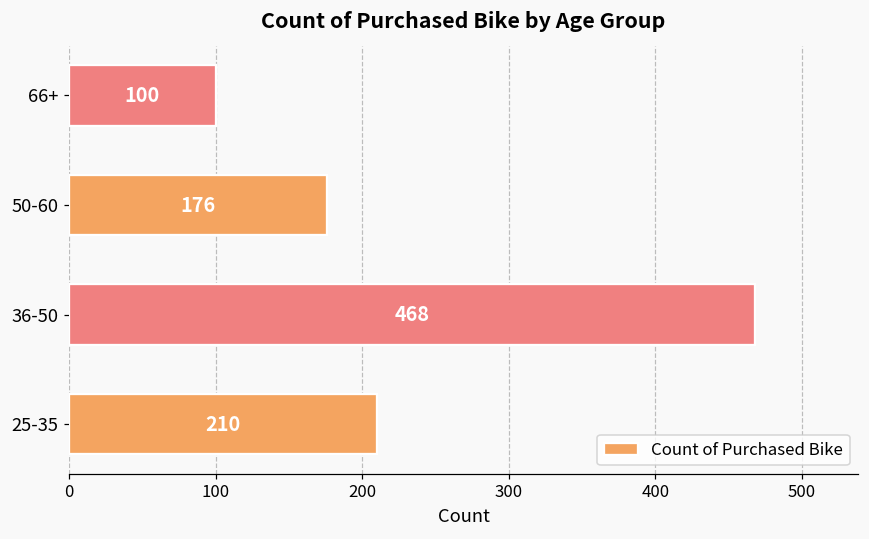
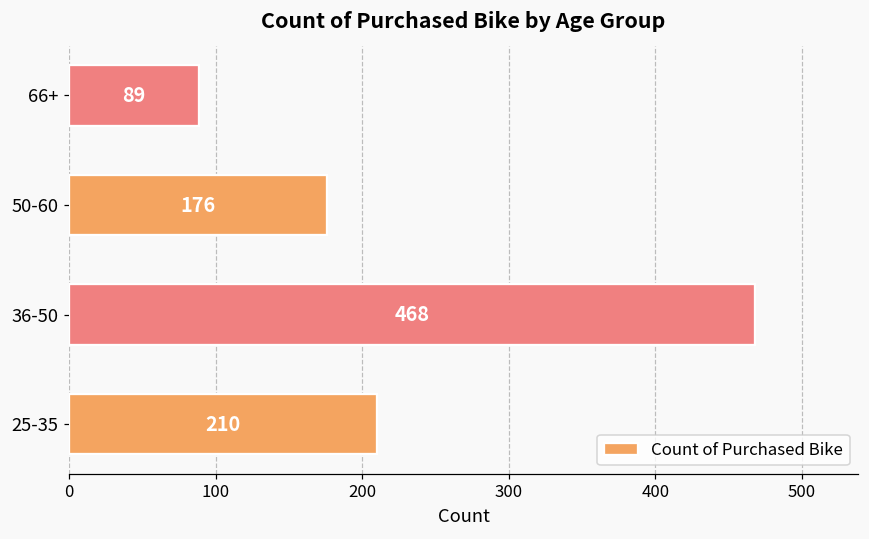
  {
-   "66+": 100,
+   "66+": 89,
    "50-60": 176,
    "36-50": 468,
    "25-35": 210
  }
